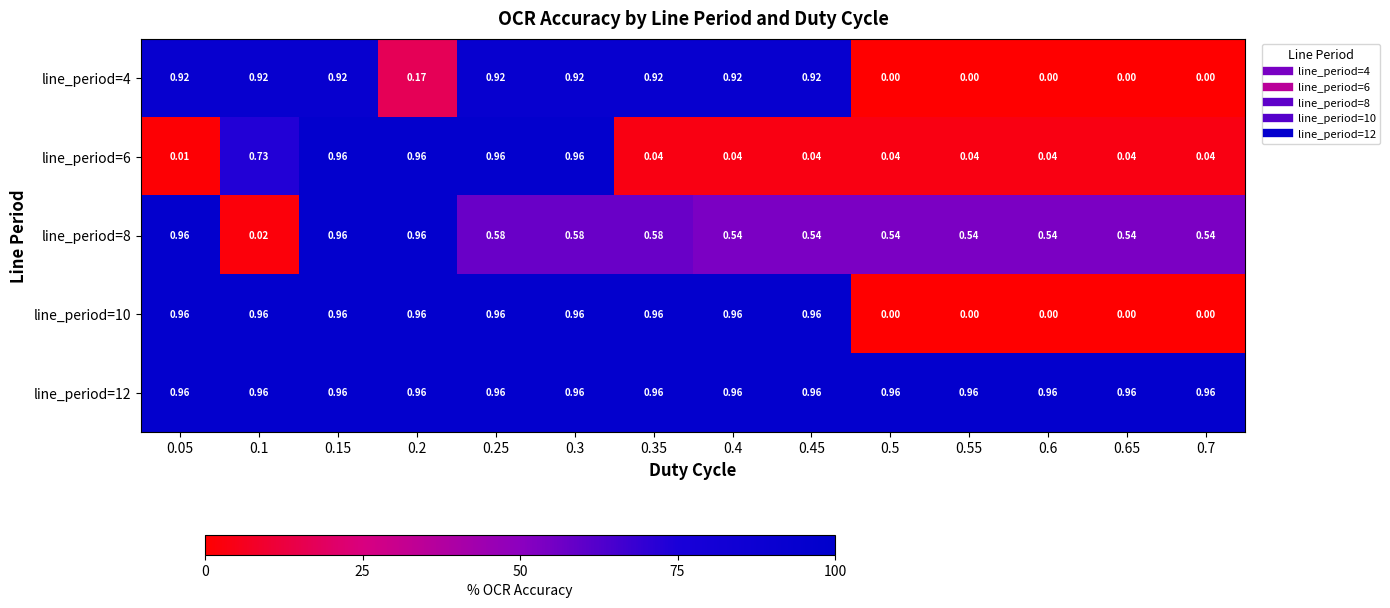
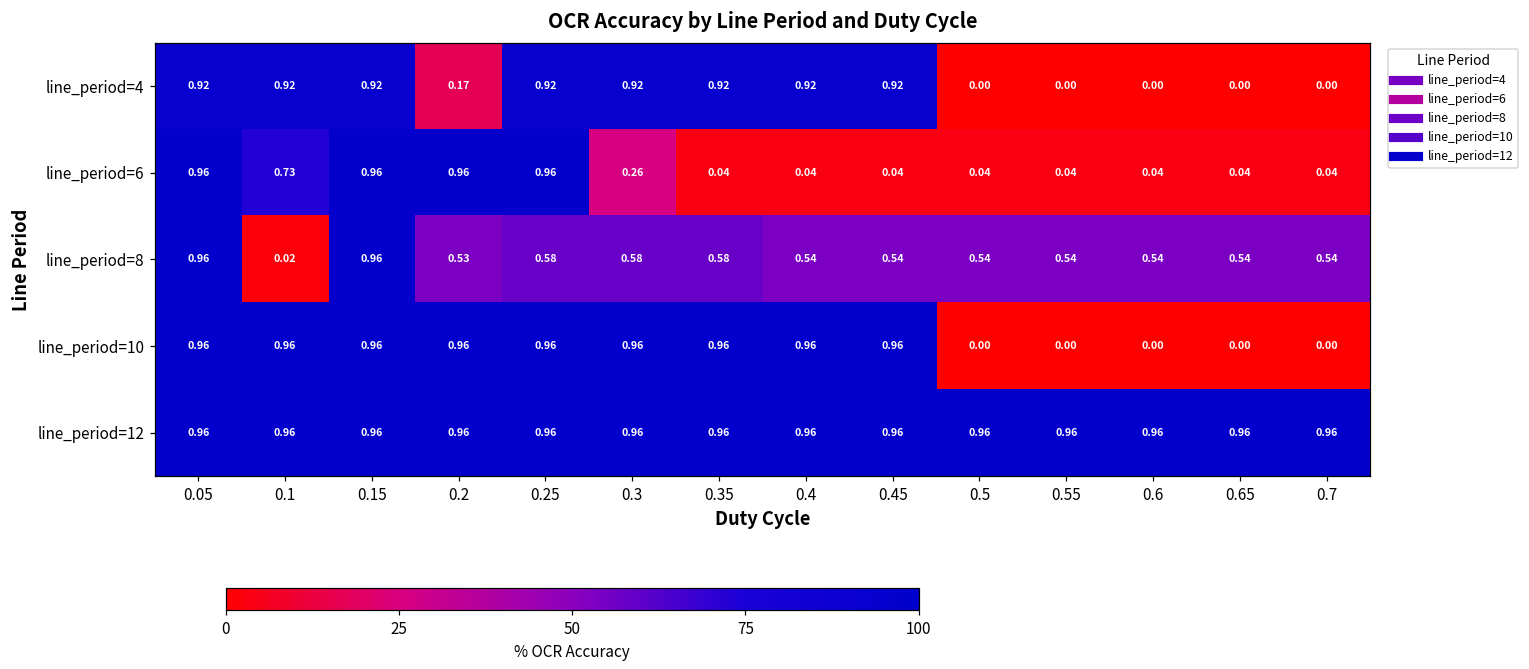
  {
    "line_period=4": {
      "0.05": 0.92,
      "0.1": 0.92,
      "0.15": 0.92,
      "0.2": 0.17,
      "0.25": 0.92,
      "0.3": 0.92,
      "0.35": 0.92,
      "0.4": 0.92,
      "0.45": 0.92,
      "0.5": 0.00,
      "0.55": 0.00,
      "0.6": 0.00,
      "0.65": 0.00,
      "0.7": 0.00
    },
    "line_period=6": {
-     "0.05": 0.01,
+     "0.05": 0.96,
      "0.1": 0.73,
      "0.15": 0.96,
      "0.2": 0.96,
      "0.25": 0.96,
-     "0.3": 0.96,
+     "0.3": 0.26,
      "0.35": 0.04,
      "0.4": 0.04,
      "0.45": 0.04,
      "0.5": 0.04,
      "0.55": 0.04,
      "0.6": 0.04,
      "0.65": 0.04,
      "0.7": 0.04
    },
    "line_period=8": {
      "0.05": 0.96,
      "0.1": 0.02,
      "0.15": 0.96,
-     "0.2": 0.96,
+     "0.2": 0.53,
      "0.25": 0.58,
      "0.3": 0.58,
      "0.35": 0.58,
      "0.4": 0.54,
      "0.45": 0.54,
      "0.5": 0.54,
      "0.55": 0.54,
      "0.6": 0.54,
      "0.65": 0.54,
      "0.7": 0.54
    },
    "line_period=10": {
      "0.05": 0.96,
      "0.1": 0.96,
      "0.15": 0.96,
      "0.2": 0.96,
      "0.25": 0.96,
      "0.3": 0.96,
      "0.35": 0.96,
      "0.4": 0.96,
      "0.45": 0.96,
      "0.5": 0.00,
      "0.55": 0.00,
      "0.6": 0.00,
      "0.65": 0.00,
      "0.7": 0.00
    },
    "line_period=12": {
      "0.05": 0.96,
      "0.1": 0.96,
      "0.15": 0.96,
      "0.2": 0.96,
      "0.25": 0.96,
      "0.3": 0.96,
      "0.35": 0.96,
      "0.4": 0.96,
      "0.45": 0.96,
      "0.5": 0.96,
      "0.55": 0.96,
      "0.6": 0.96,
      "0.65": 0.96,
      "0.7": 0.96
    }
  }
